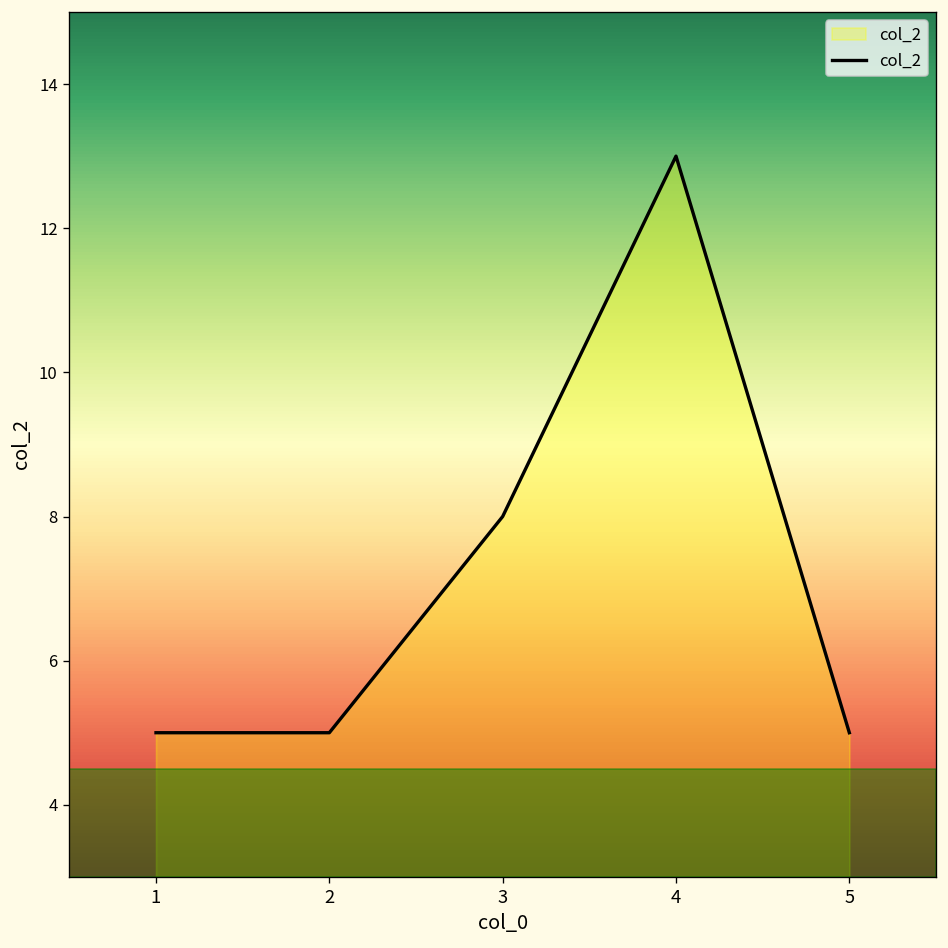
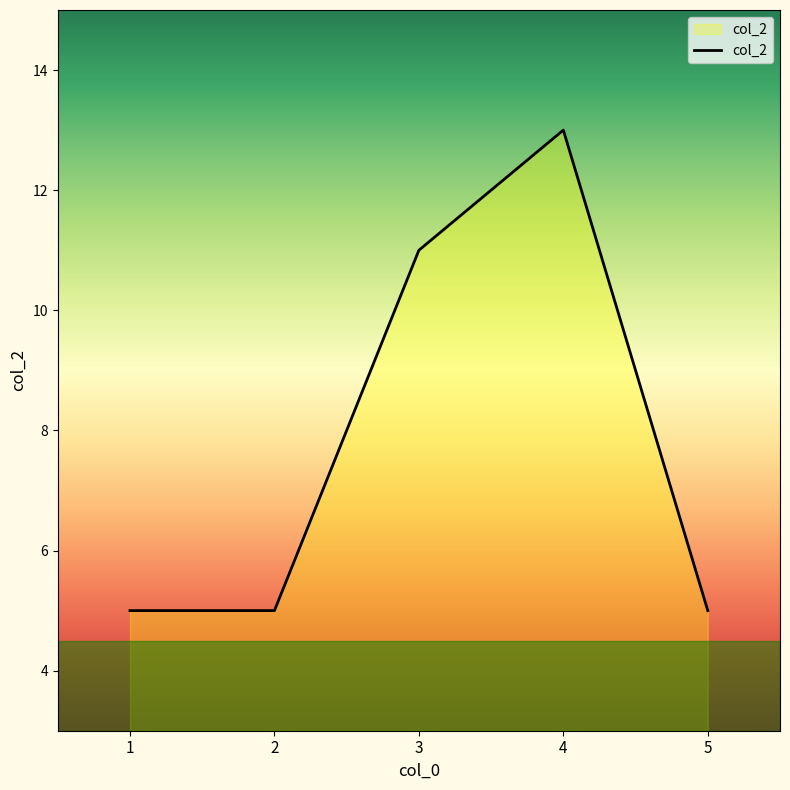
  {
    "1": 5,
    "2": 5,
-   "3": 8,
+   "3": 11,
    "4": 13,
    "5": 5
  }
